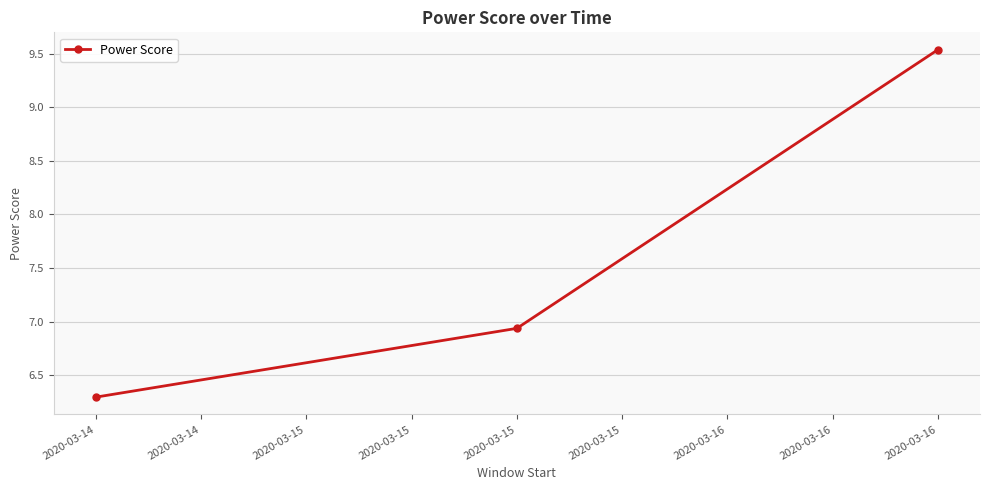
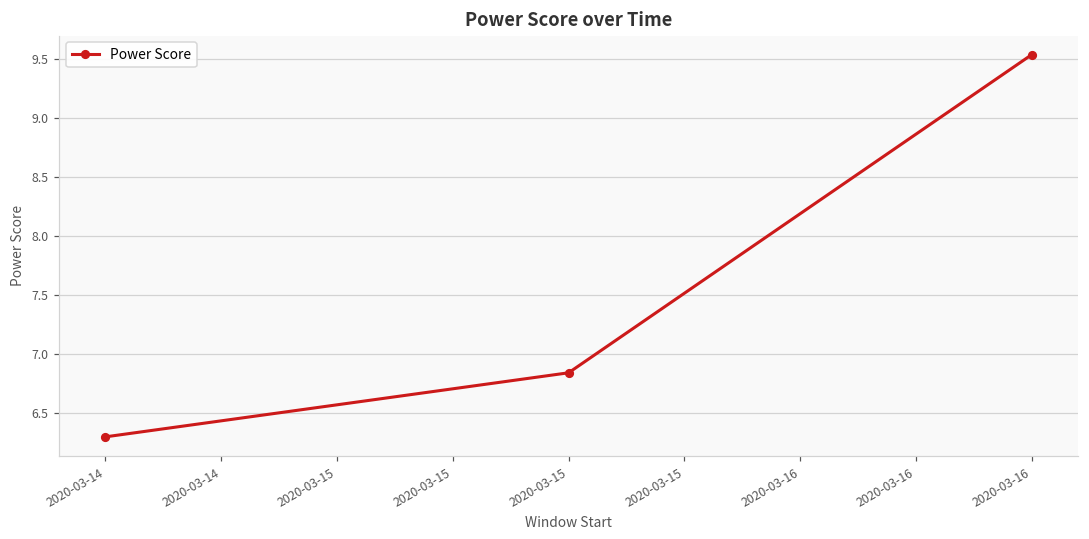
  {
    "2020-03-14": 6.29,
-   "2020-03-15": 6.94,
+   "2020-03-15": 6.84,
    "2020-03-16": 9.54
  }
